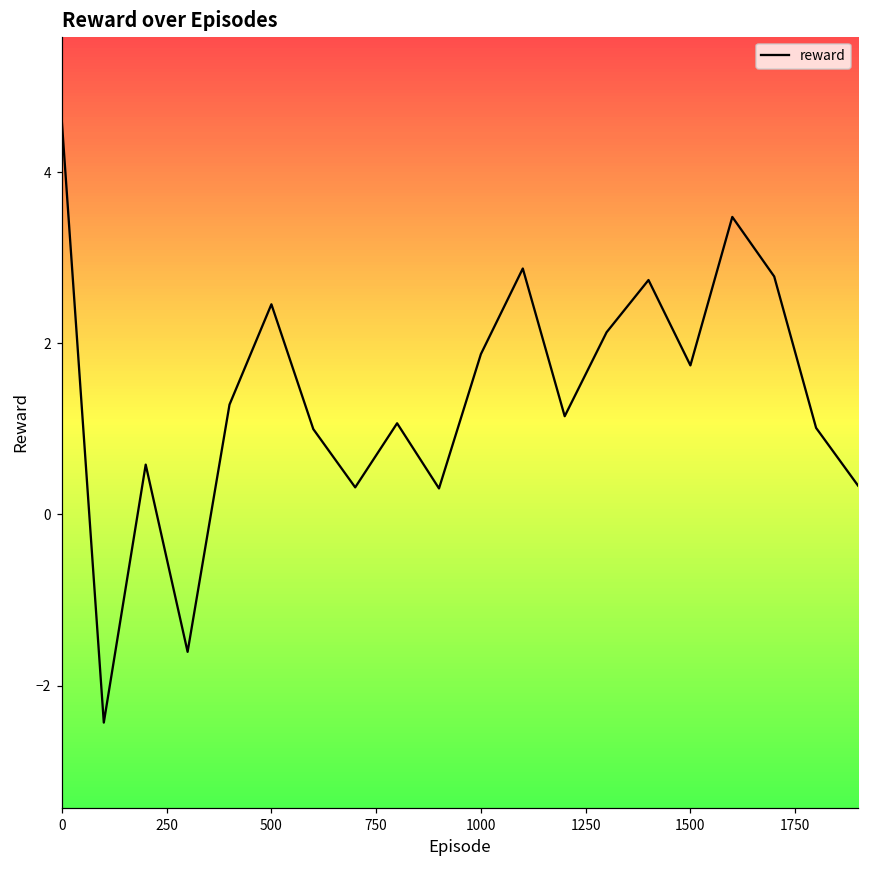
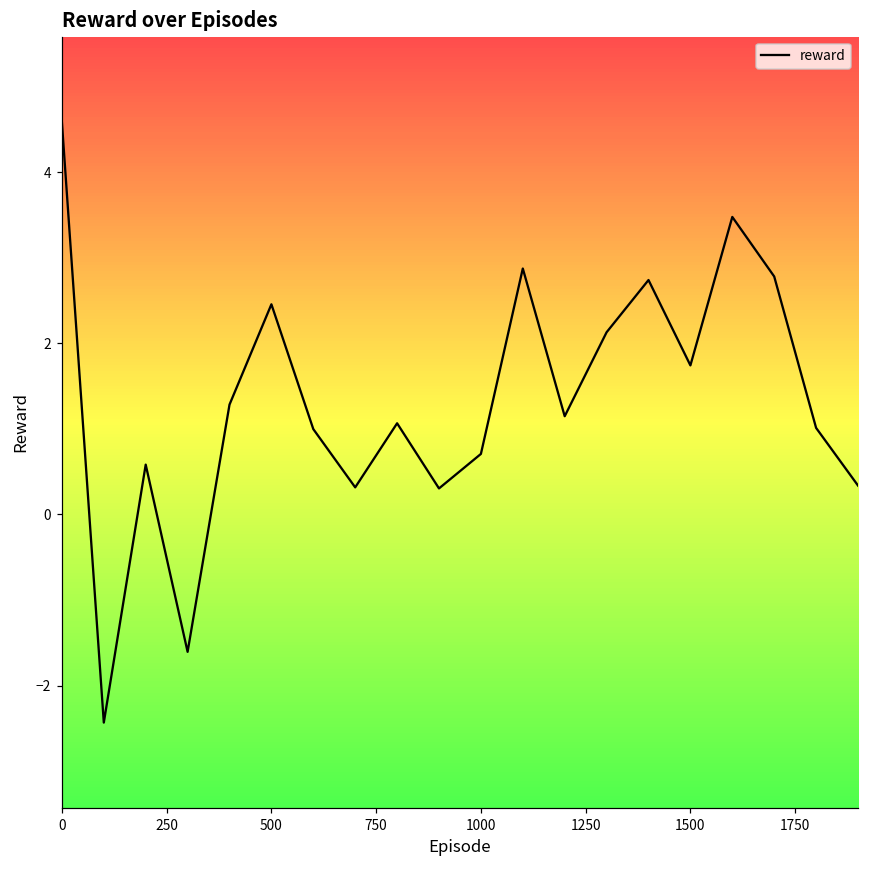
  {
    "0": 4.6,
    "500": 2.5,
-   "1000": 1.9,
+   "1000": 0.7,
    "1500": 1.7
  }
